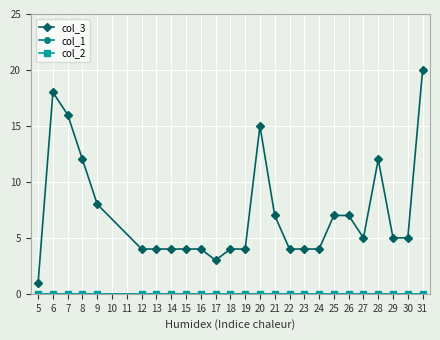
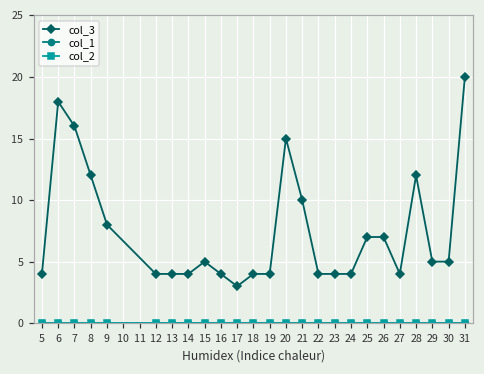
  {
    "col_3": {
-     "5": 1,
+     "5": 4,
      "6": 18,
      "7": 16,
      "8": 12,
      "9": 8,
      "12": 4,
      "13": 4,
      "14": 4,
-     "15": 4,
+     "15": 5,
      "16": 4,
      "17": 3,
      "18": 4,
      "19": 4,
      "20": 15,
-     "21": 7,
+     "21": 10,
      "22": 4,
      "23": 4,
      "24": 4,
      "25": 7,
      "26": 7,
-     "27": 5,
+     "27": 4,
      "28": 12,
      "29": 5,
      "30": 5,
      "31": 20
    },
    "col_2": {
      "5": 0,
      "6": 0,
      "7": 0,
      "8": 0,
      "9": 0,
      "12": 0,
      "13": 0,
      "14": 0,
      "15": 0,
      "16": 0,
      "17": 0,
      "18": 0,
      "19": 0,
      "20": 0,
      "21": 0,
      "22": 0,
      "23": 0,
      "24": 0,
      "25": 0,
      "26": 0,
      "27": 0,
      "28": 0,
      "29": 0,
      "30": 0,
      "31": 0
    }
  }
